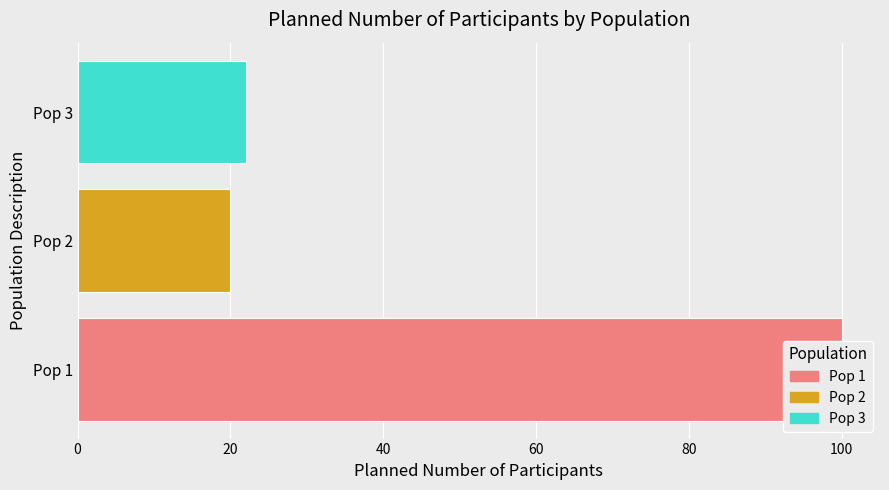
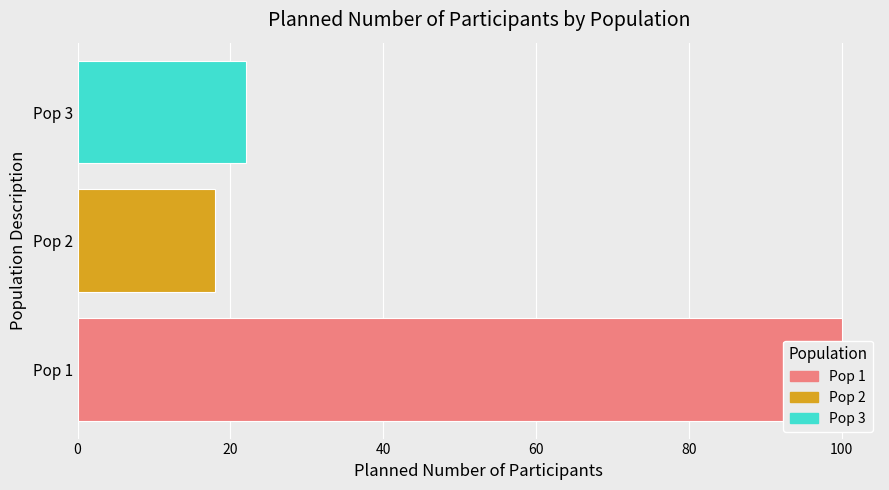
  {
    "Pop 3": 22,
-   "Pop 2": 20
+   "Pop 2": 18
  }
